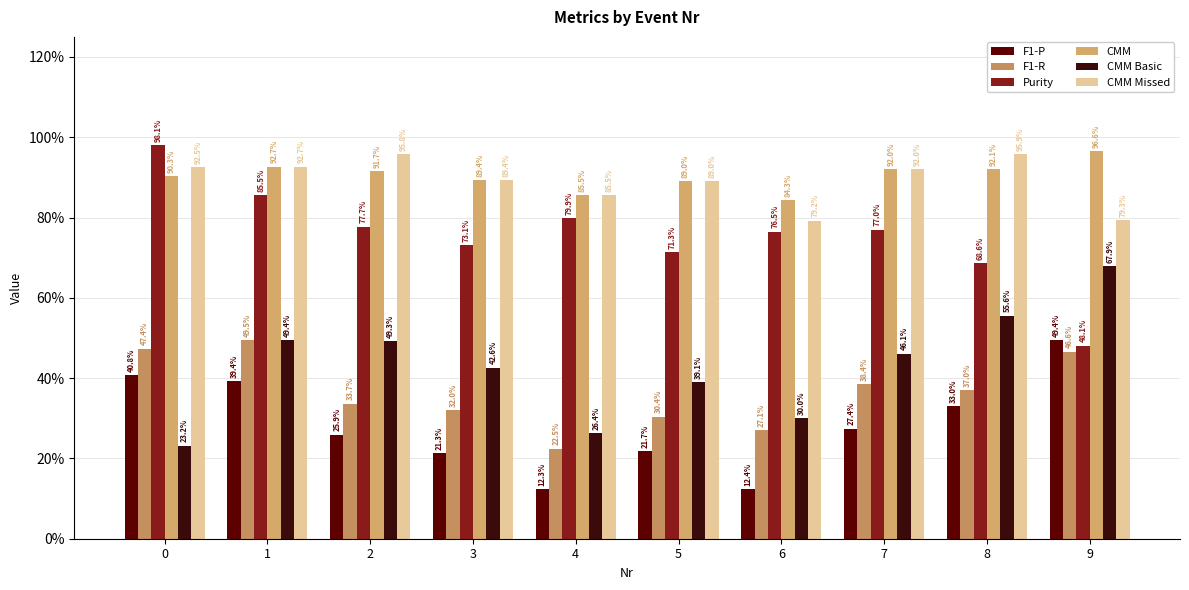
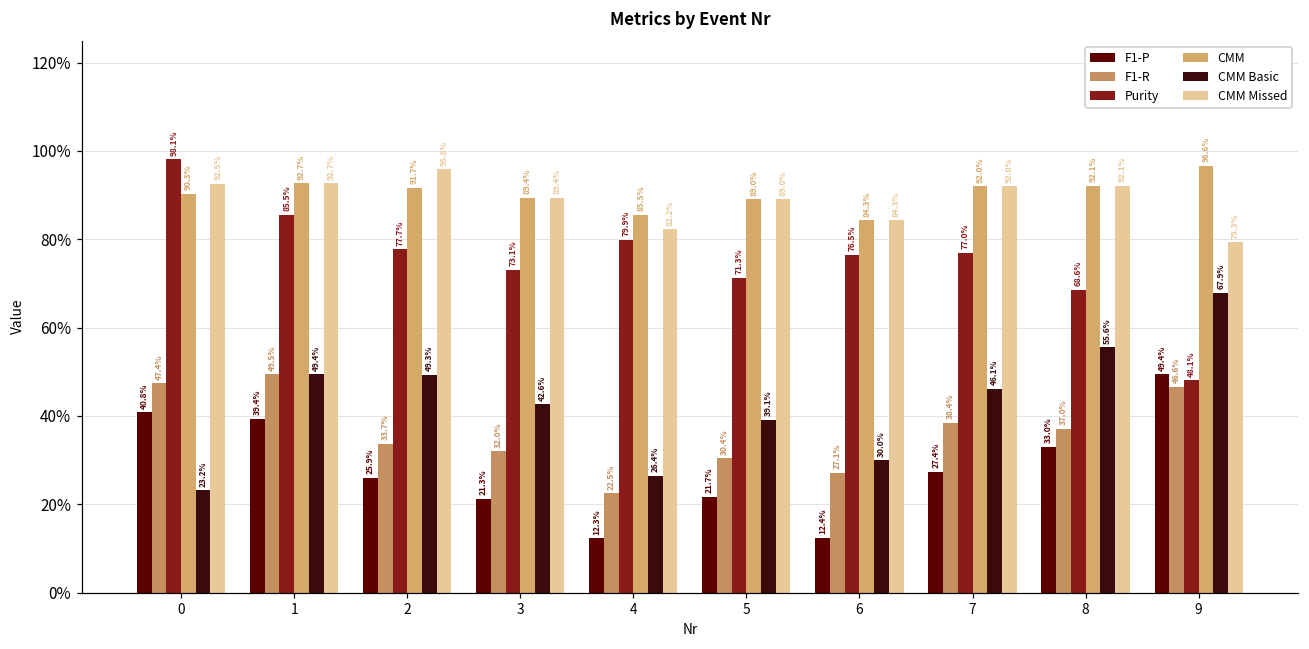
  {
    "CMM Missed": {
      "0": "92.5%",
      "1": "92.7%",
      "2": "95.8%",
      "3": "89.4%",
-     "4": "85.5%",
+     "4": "82.2%",
      "5": "89.0%",
-     "6": "79.2%",
+     "6": "84.3%",
      "7": "92.0%",
-     "8": "95.9%",
+     "8": "92.1%",
      "9": "79.3%"
    }
  }
